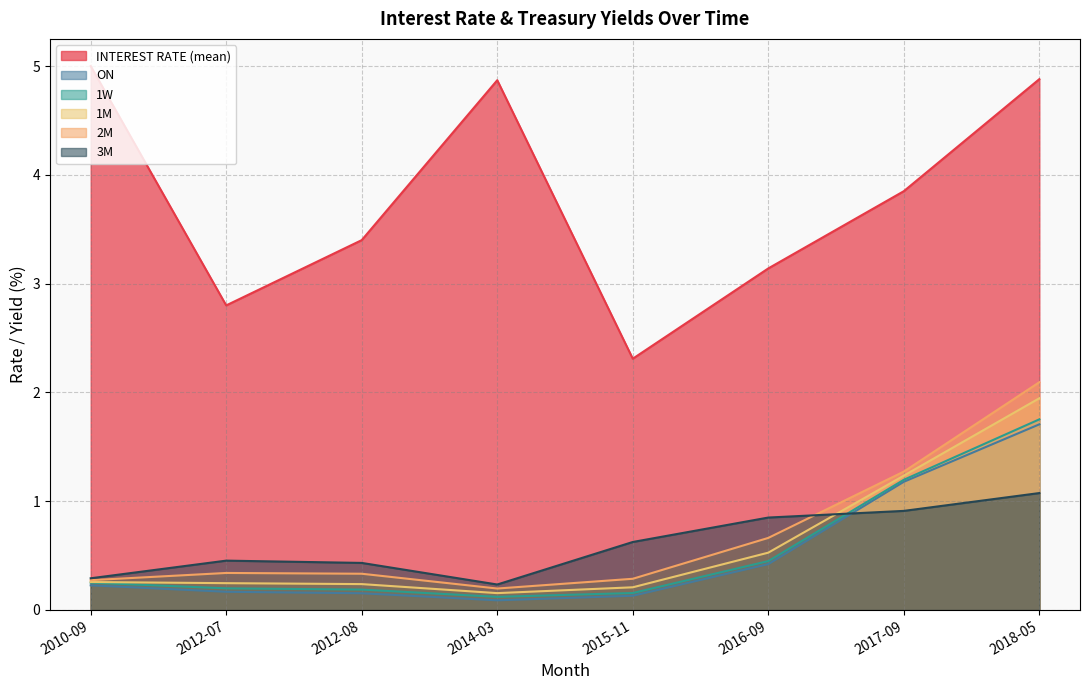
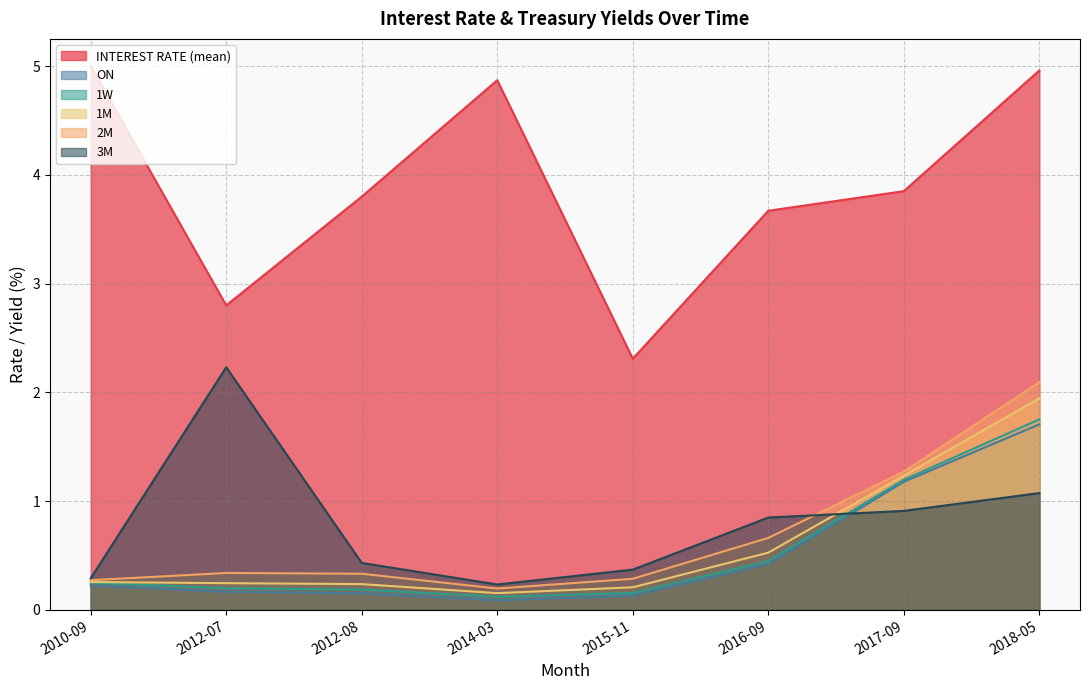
  {
    "INTEREST RATE (mean)": {
      "2012-07": 2.80,
-     "2012-08": 3.4,
+     "2012-08": 3.8,
      "2014-03": 4.87,
      "2015-11": 2.31,
-     "2016-09": 3.14,
+     "2016-09": 3.67,
      "2017-09": 3.85,
-     "2018-05": 4.88
+     "2018-05": 4.96
    },
    "3M": {
-     "2012-07": 0.45,
+     "2012-07": 2.23,
      "2012-08": 0.43,
      "2014-03": 0.23,
-     "2015-11": 0.62,
+     "2015-11": 0.37,
      "2016-09": 0.85,
      "2017-09": 0.91,
      "2018-05": 1.07
    }
  }
